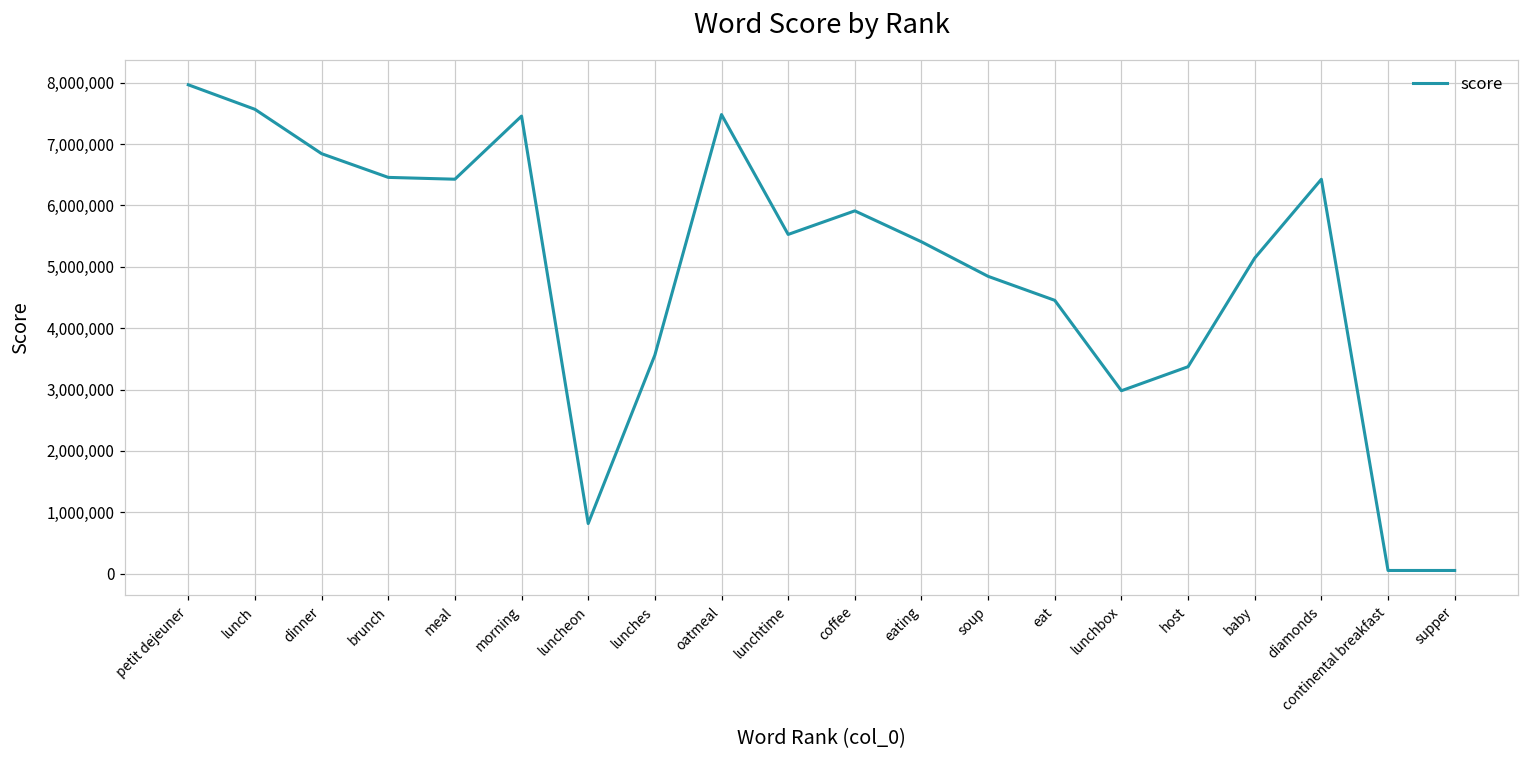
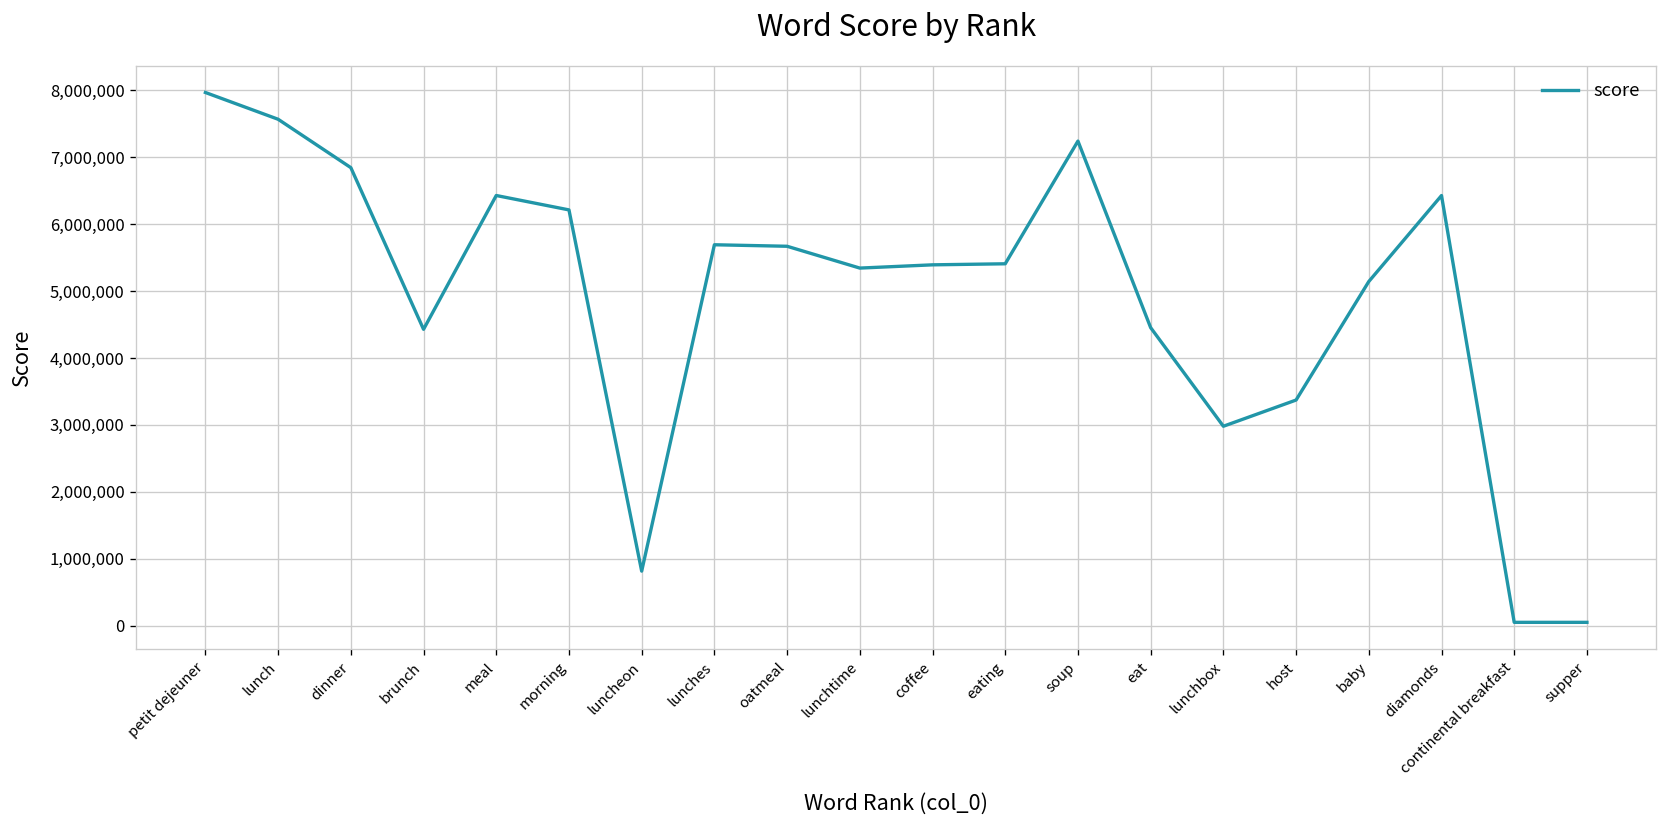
  {
    "petit dejeuner": "8,000,000",
    "lunch": "7,600,000",
    "dinner": "6,800,000",
-   "brunch": "6,500,000",
+   "brunch": "4,400,000",
    "meal": "6,400,000",
-   "morning": "7,500,000",
+   "morning": "6,200,000",
    "luncheon": "800,000",
-   "lunches": "3,600,000",
-   "oatmeal": "7,500,000",
-   "lunchtime": "5,500,000",
-   "coffee": "5,900,000",
+   "lunches": "5,700,000",
+   "oatmeal": "5,700,000",
+   "lunchtime": "5,300,000",
+   "coffee": "5,400,000",
    "eating": "5,400,000",
-   "soup": "4,800,000",
+   "soup": "7,200,000",
    "eat": "4,500,000",
    "lunchbox": "3,000,000",
    "host": "3,400,000",
    "baby": "5,100,000",
    "diamonds": "6,400,000",
    "continental breakfast": "100,000",
    "supper": "100,000"
  }
